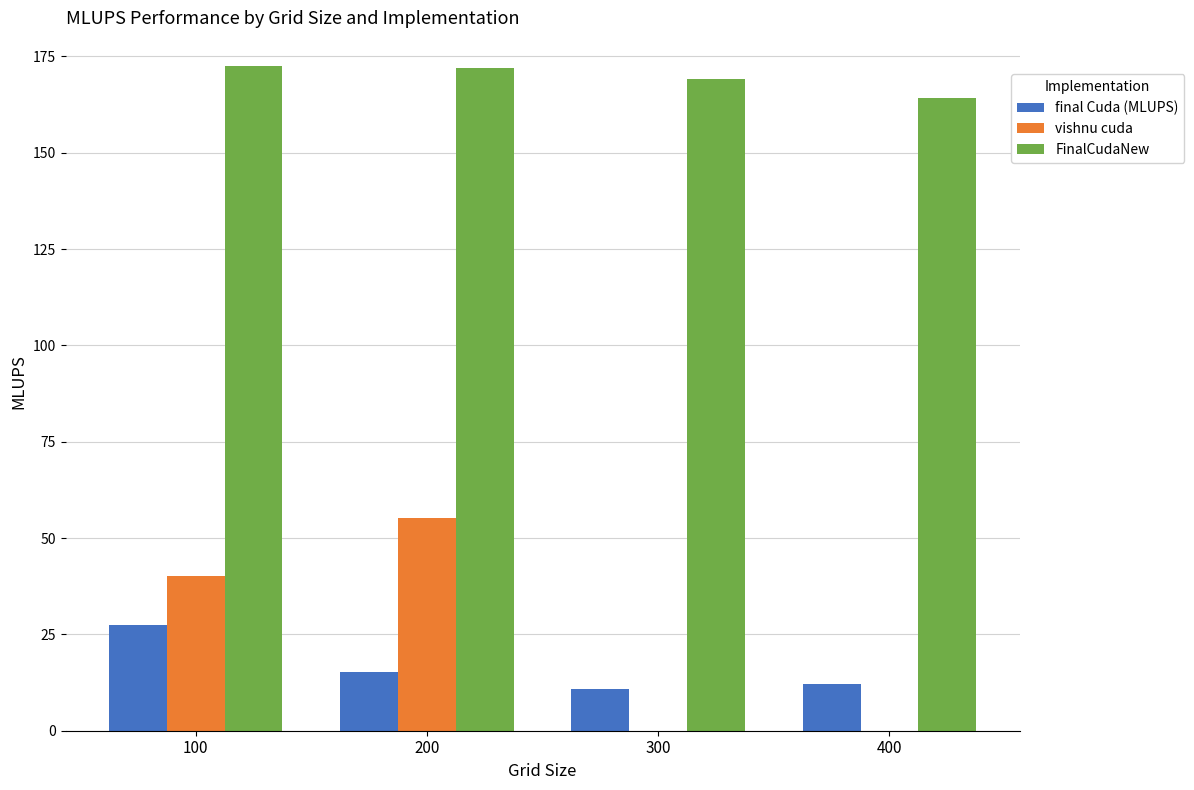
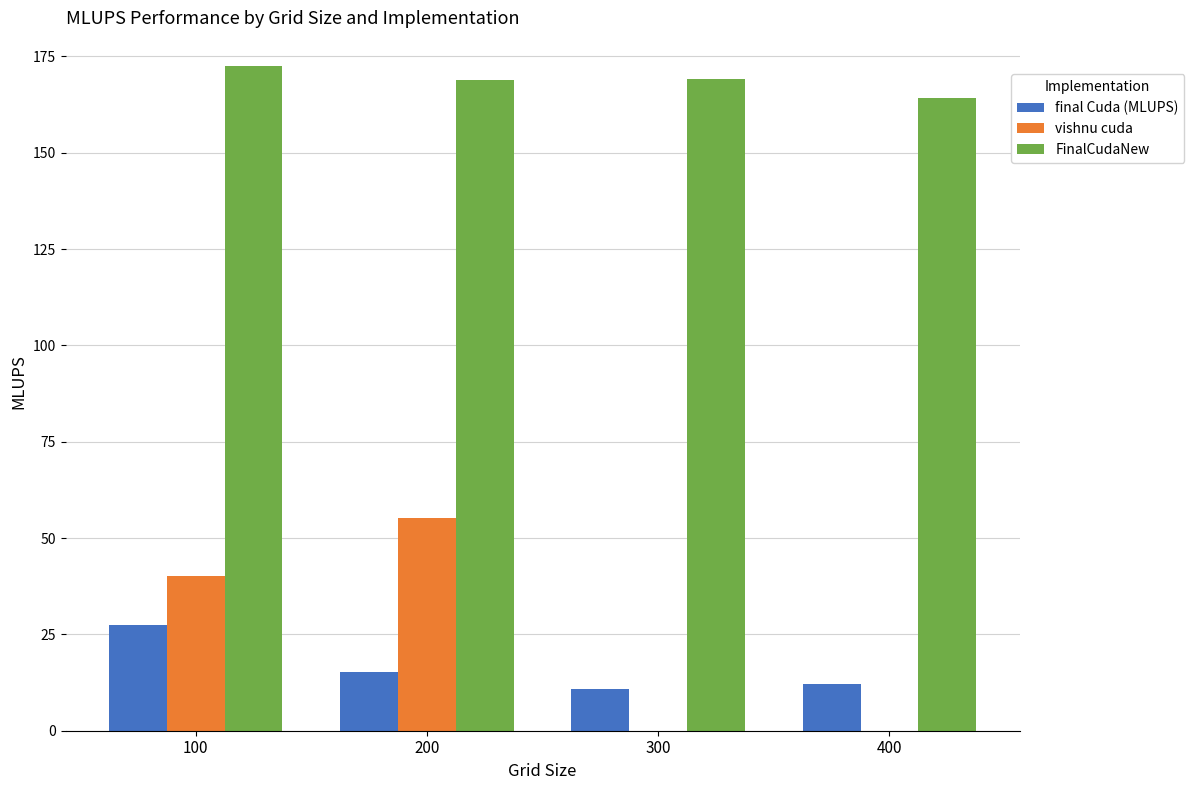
  {
    "final Cuda (MLUPS)": {
      "100": 27,
      "200": 15,
      "300": 11,
      "400": 12
    },
    "vishnu cuda": {
      "100": 40,
      "200": 55
    },
    "FinalCudaNew": {
      "100": 173,
-     "200": 172,
+     "200": 169,
      "300": 169,
      "400": 164
    }
  }
